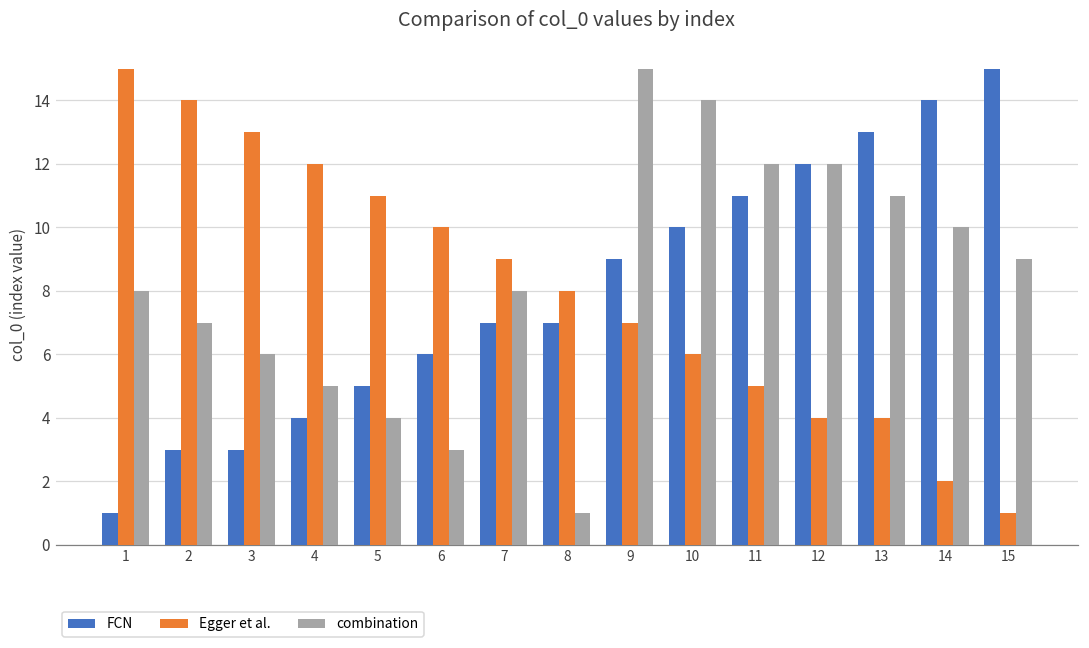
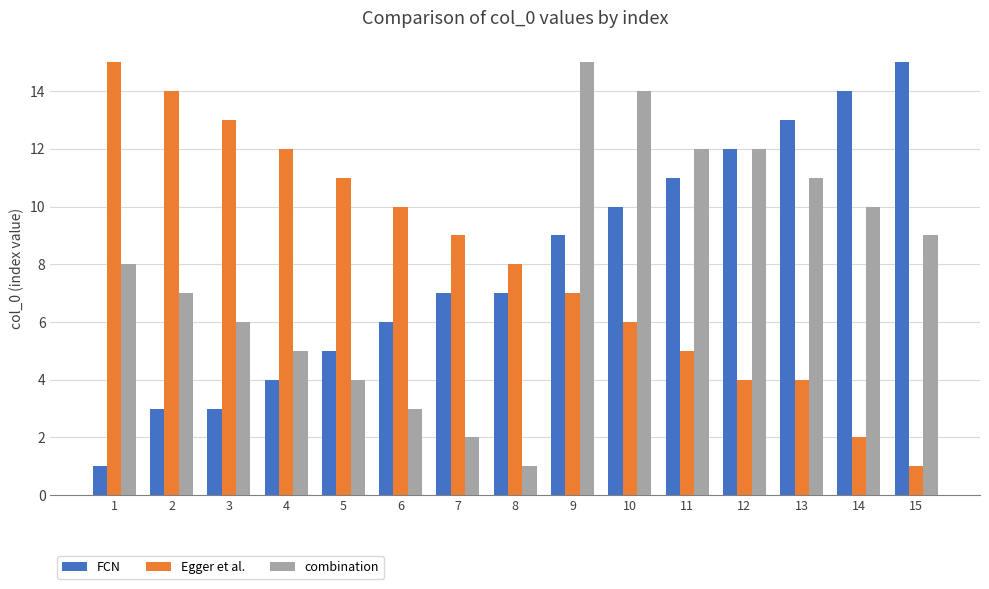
  {
    "FCN": {
      "1": 1,
      "2": 3,
      "3": 3,
      "4": 4,
      "5": 5,
      "6": 6,
      "7": 7,
      "8": 7,
      "9": 9,
      "10": 10,
      "11": 11,
      "12": 12,
      "13": 13,
      "14": 14,
      "15": 15
    },
    "Egger et al.": {
      "1": 15,
      "2": 14,
      "3": 13,
      "4": 12,
      "5": 11,
      "6": 10,
      "7": 9,
      "8": 8,
      "9": 7,
      "10": 6,
      "11": 5,
      "12": 4,
      "13": 4,
      "14": 2,
      "15": 1
    },
    "combination": {
      "1": 8,
      "2": 7,
      "3": 6,
      "4": 5,
      "5": 4,
      "6": 3,
-     "7": 8,
+     "7": 2,
      "8": 1,
      "9": 15,
      "10": 14,
      "11": 12,
      "12": 12,
      "13": 11,
      "14": 10,
      "15": 9
    }
  }
